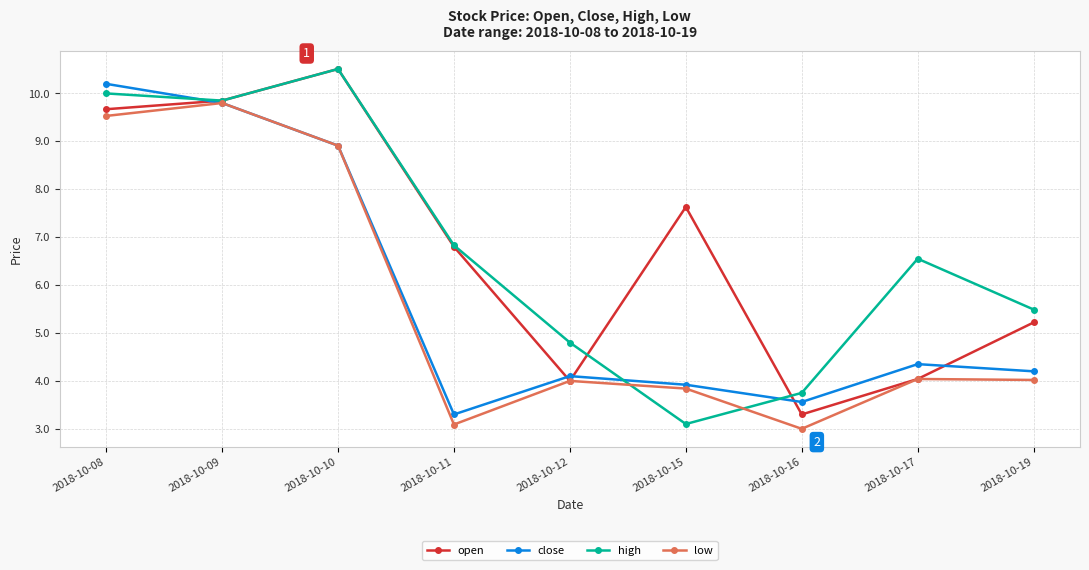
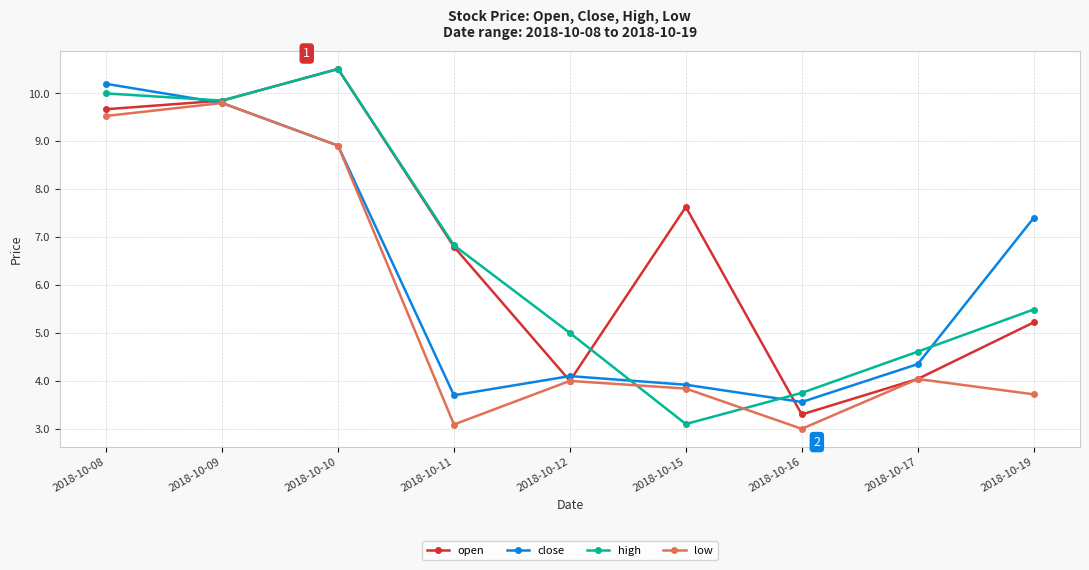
  {
    "open": {
      "2018-10-08": 9.7,
      "2018-10-15": 7.6,
      "2018-10-16": 3.3,
      "2018-10-19": 5.2
    },
    "close": {
      "2018-10-08": 10.2,
-     "2018-10-11": 3.3,
+     "2018-10-11": 3.7,
      "2018-10-12": 4.1,
      "2018-10-15": 3.9,
      "2018-10-16": 3.6,
      "2018-10-17": 4.4,
-     "2018-10-19": 4.2
+     "2018-10-19": 7.4
    },
    "high": {
      "2018-10-08": 10.0,
-     "2018-10-12": 4.8,
+     "2018-10-12": 5.0,
      "2018-10-15": 3.1,
      "2018-10-16": 3.8,
-     "2018-10-17": 6.6,
+     "2018-10-17": 4.6,
      "2018-10-19": 5.5
    },
    "low": {
      "2018-10-08": 9.5,
      "2018-10-11": 3.1,
      "2018-10-15": 3.8,
-     "2018-10-19": 4.0
+     "2018-10-19": 3.7
    }
  }
